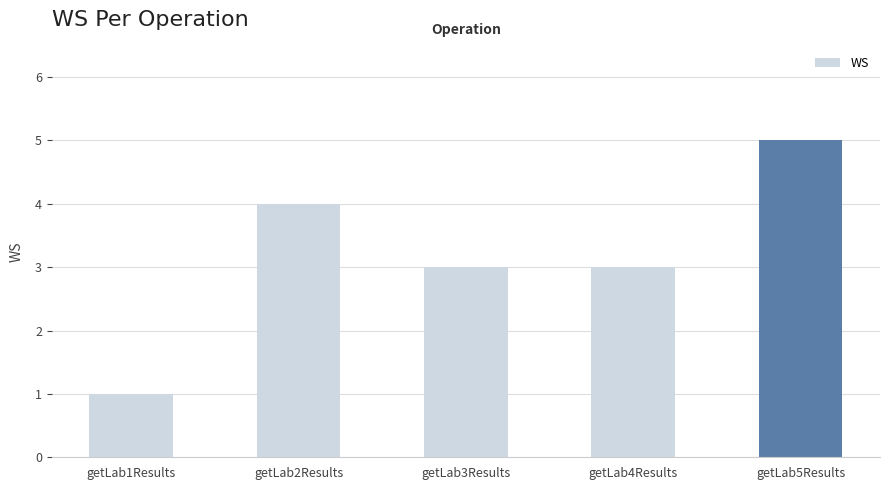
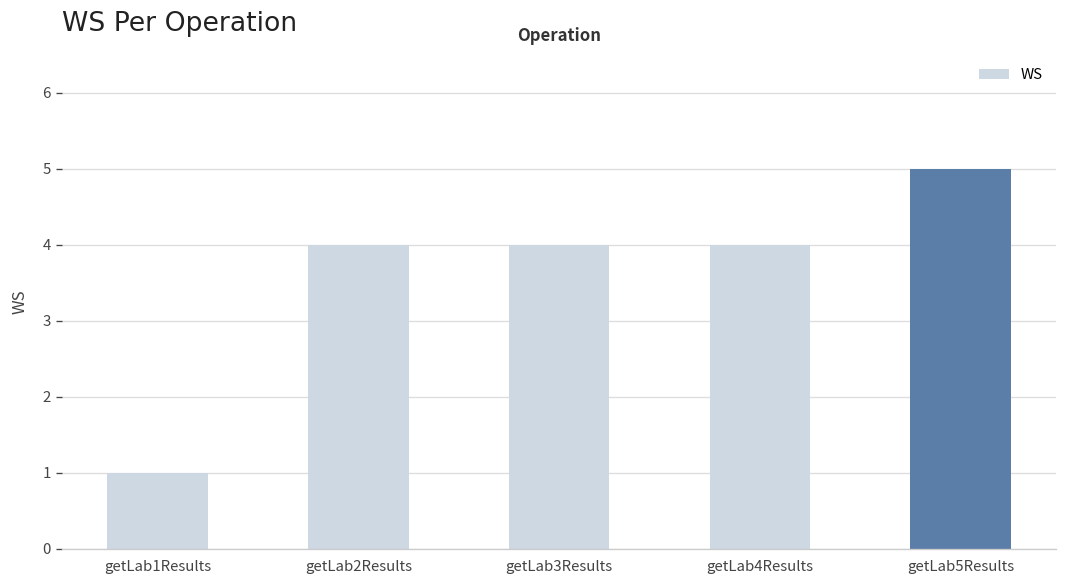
  {
    "getLab1Results": 1,
    "getLab2Results": 4,
-   "getLab3Results": 3,
-   "getLab4Results": 3,
+   "getLab3Results": 4,
+   "getLab4Results": 4,
    "getLab5Results": 5
  }
